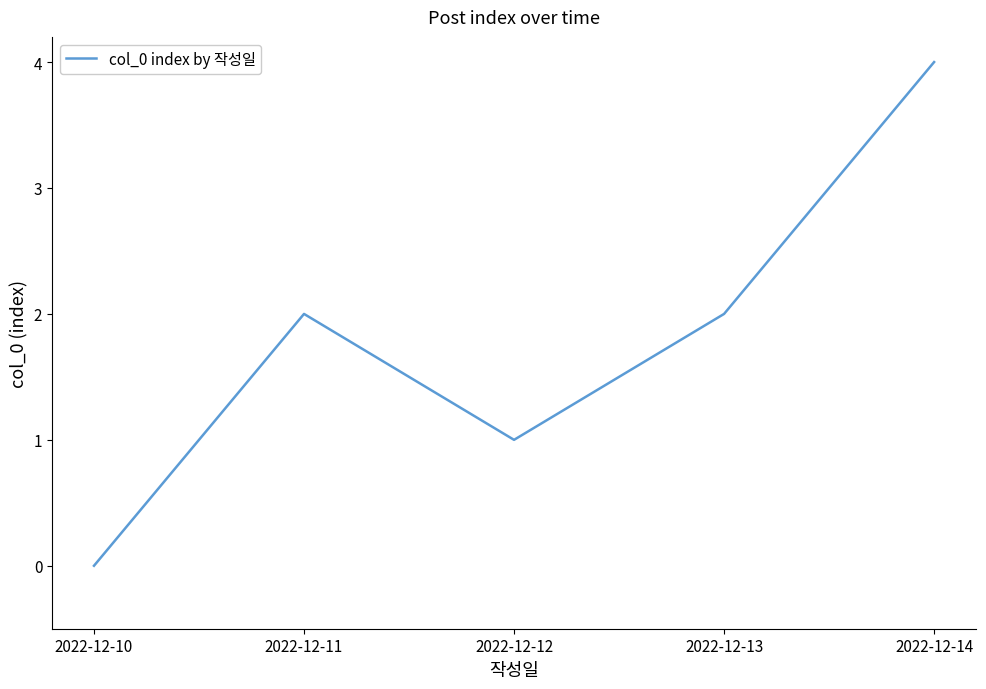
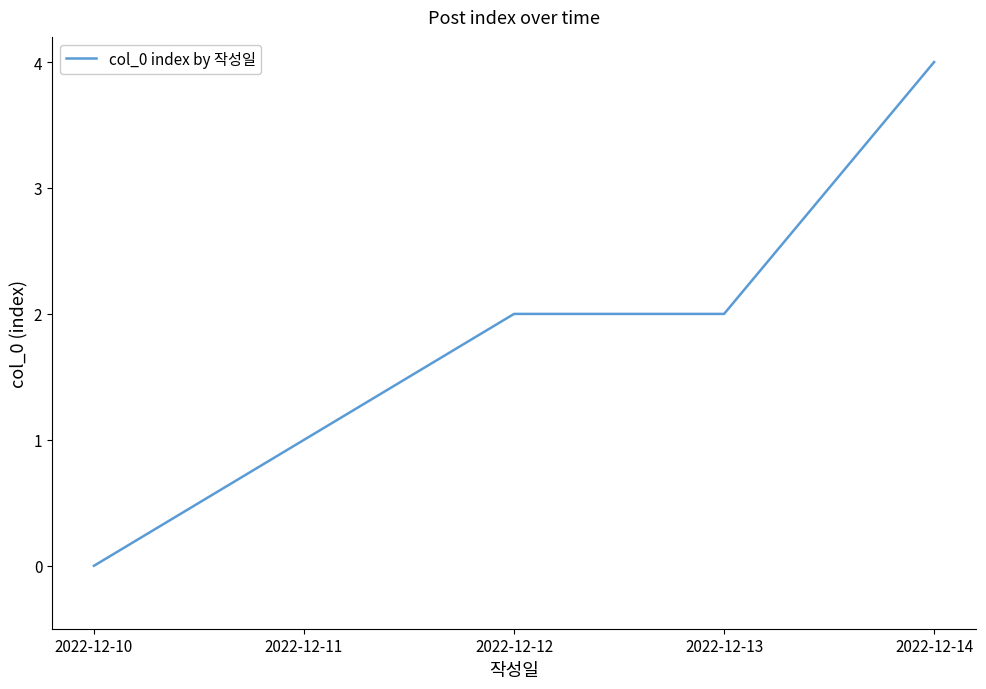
  {
    "2022-12-10": 0,
-   "2022-12-11": 2,
-   "2022-12-12": 1,
+   "2022-12-11": 1,
+   "2022-12-12": 2,
    "2022-12-13": 2,
    "2022-12-14": 4
  }
